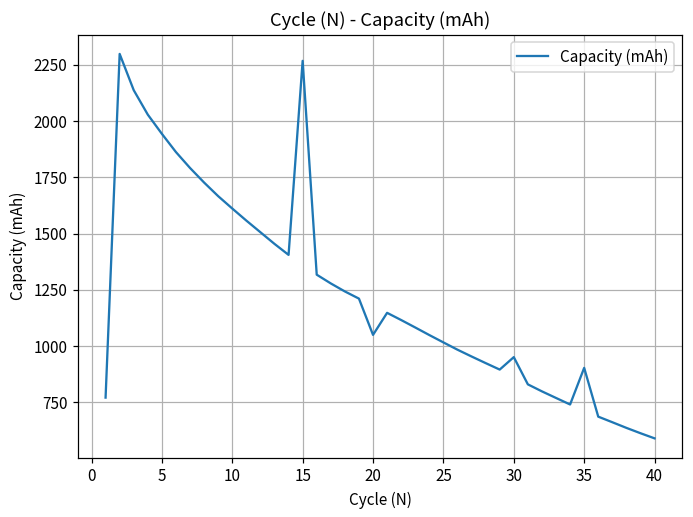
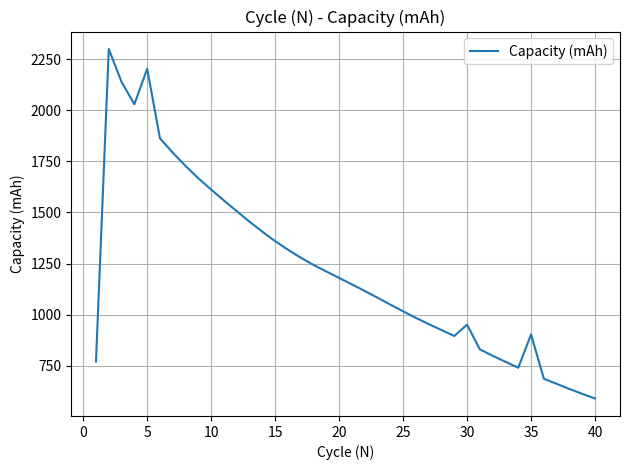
  {
-   "5": 1940,
+   "5": 2200,
    "10": 1610,
-   "15": 2270,
-   "20": 1050,
+   "15": 1360,
+   "20": 1180,
    "25": 1020,
    "30": 950,
    "35": 900,
    "40": 590
  }
